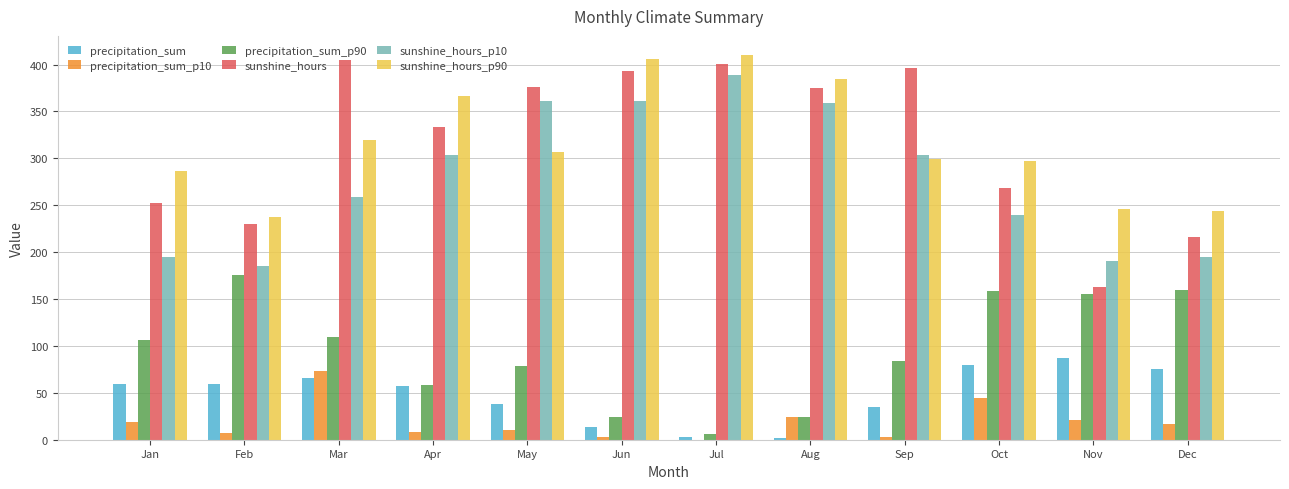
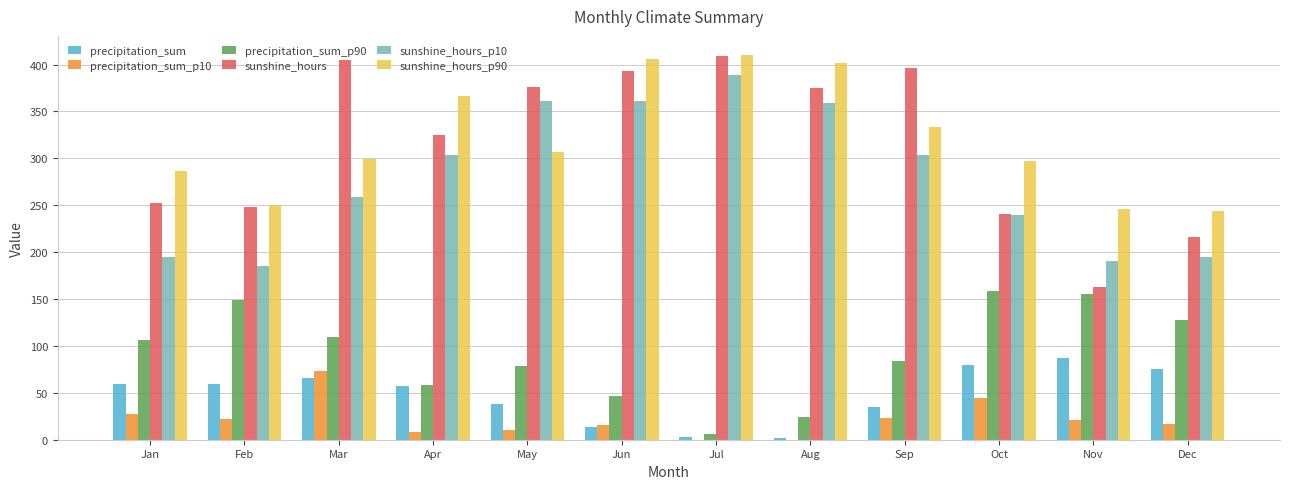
  {
    "precipitation_sum_p10": {
-     "Jan": 20,
-     "Feb": 10,
+     "Jan": 30,
+     "Feb": 20,
      "Mar": 70,
      "Apr": 10,
      "May": 10,
-     "Jun": 0,
-     "Aug": 20,
-     "Sep": 0,
+     "Jun": 20,
+     "Aug": 0,
+     "Sep": 20,
      "Oct": 40,
      "Nov": 20,
      "Dec": 20
    },
    "precipitation_sum_p90": {
      "Jan": 110,
-     "Feb": 180,
+     "Feb": 150,
      "Mar": 110,
      "Apr": 60,
      "May": 80,
-     "Jun": 20,
+     "Jun": 50,
      "Jul": 10,
      "Aug": 20,
      "Sep": 80,
      "Oct": 160,
      "Nov": 160,
-     "Dec": 160
+     "Dec": 130
    },
    "sunshine_hours": {
      "Jan": 250,
-     "Feb": 230,
+     "Feb": 250,
      "Mar": 400,
-     "Apr": 330,
+     "Apr": 320,
      "May": 380,
      "Jun": 390,
-     "Jul": 400,
+     "Jul": 410,
      "Aug": 370,
      "Sep": 400,
-     "Oct": 270,
+     "Oct": 240,
      "Nov": 160,
      "Dec": 220
    },
    "sunshine_hours_p90": {
      "Jan": 290,
-     "Feb": 240,
-     "Mar": 320,
+     "Feb": 250,
+     "Mar": 300,
      "Apr": 370,
      "May": 310,
      "Jun": 410,
      "Jul": 410,
-     "Aug": 390,
-     "Sep": 300,
+     "Aug": 400,
+     "Sep": 330,
      "Oct": 300,
      "Nov": 250,
      "Dec": 240
    }
  }
